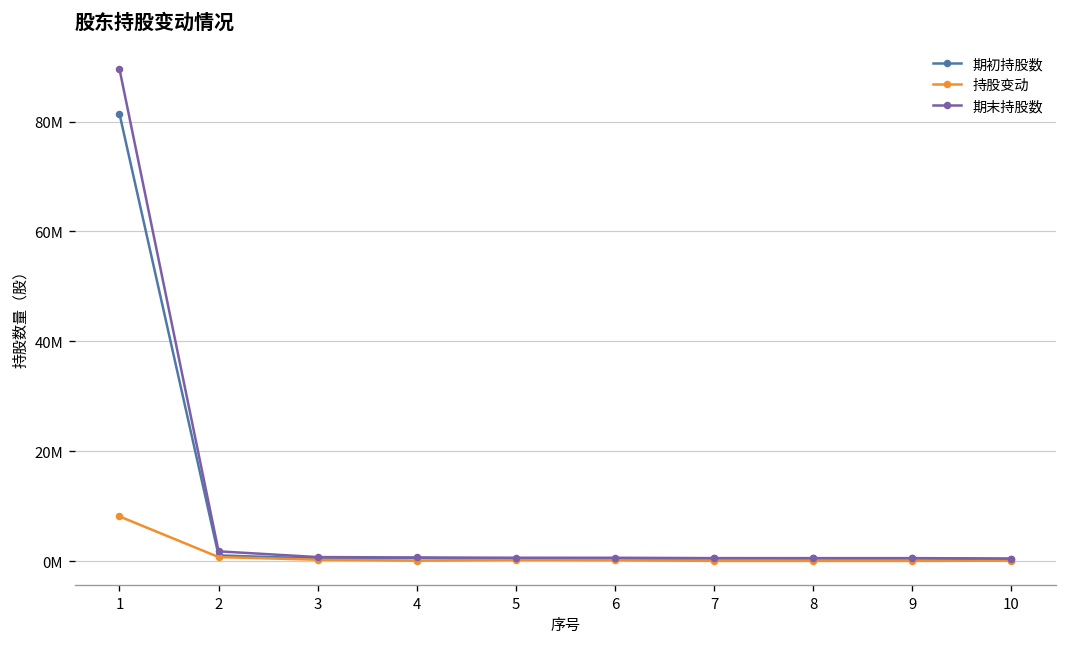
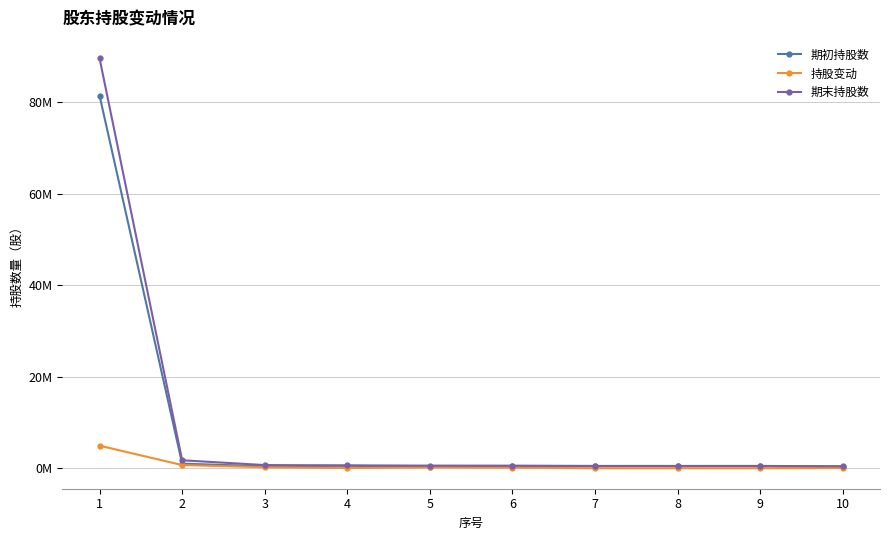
  {
    "持股变动": {
-     "1": 8000000
+     "1": 5000000
    }
  }
